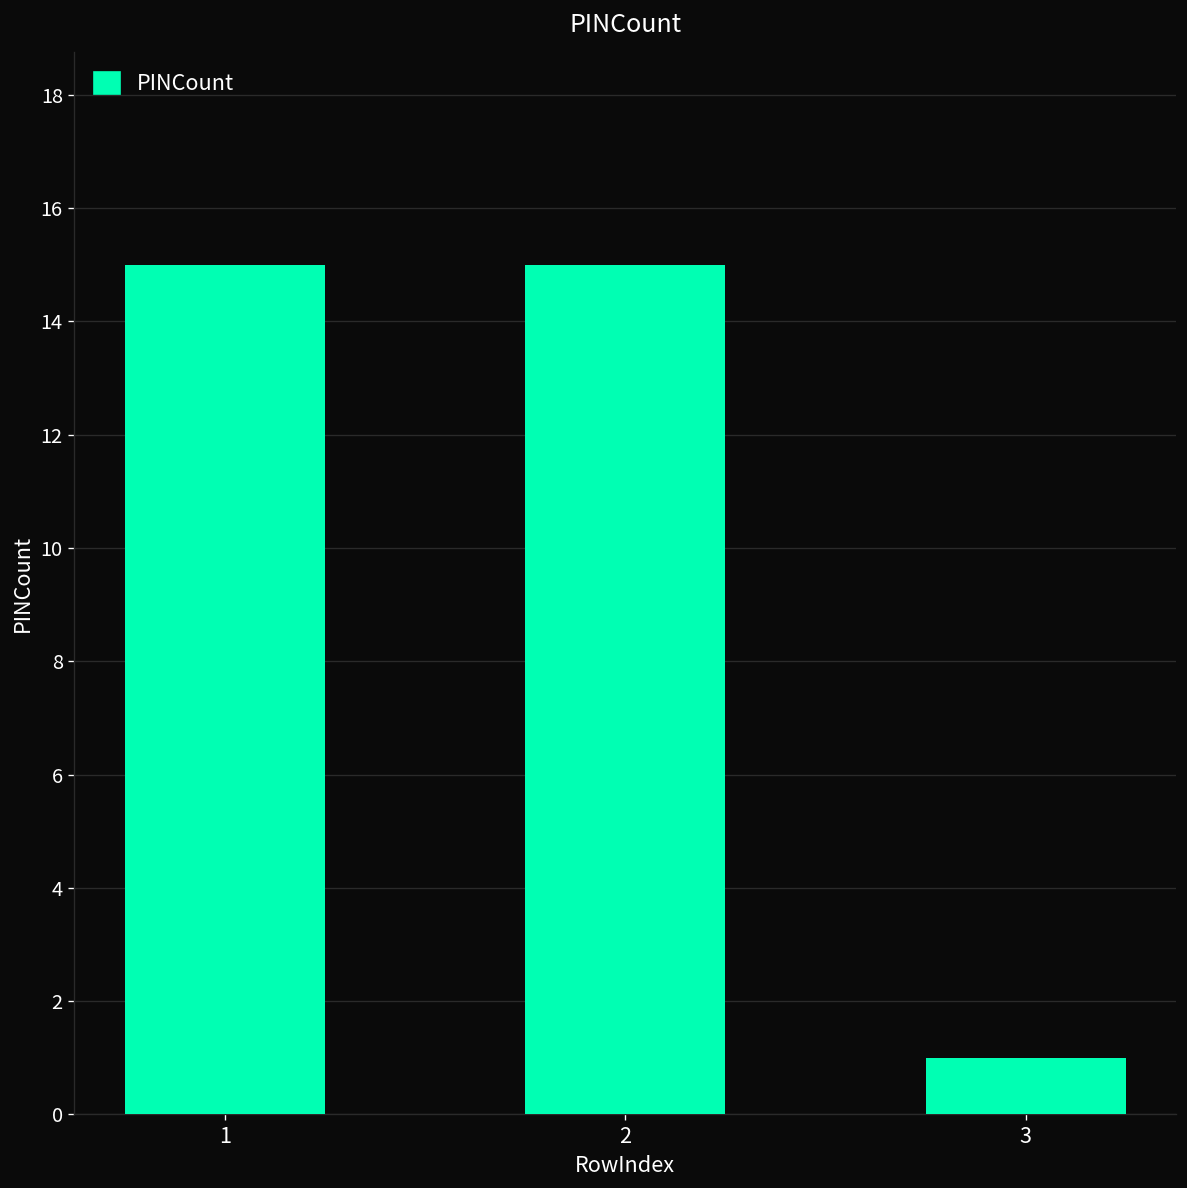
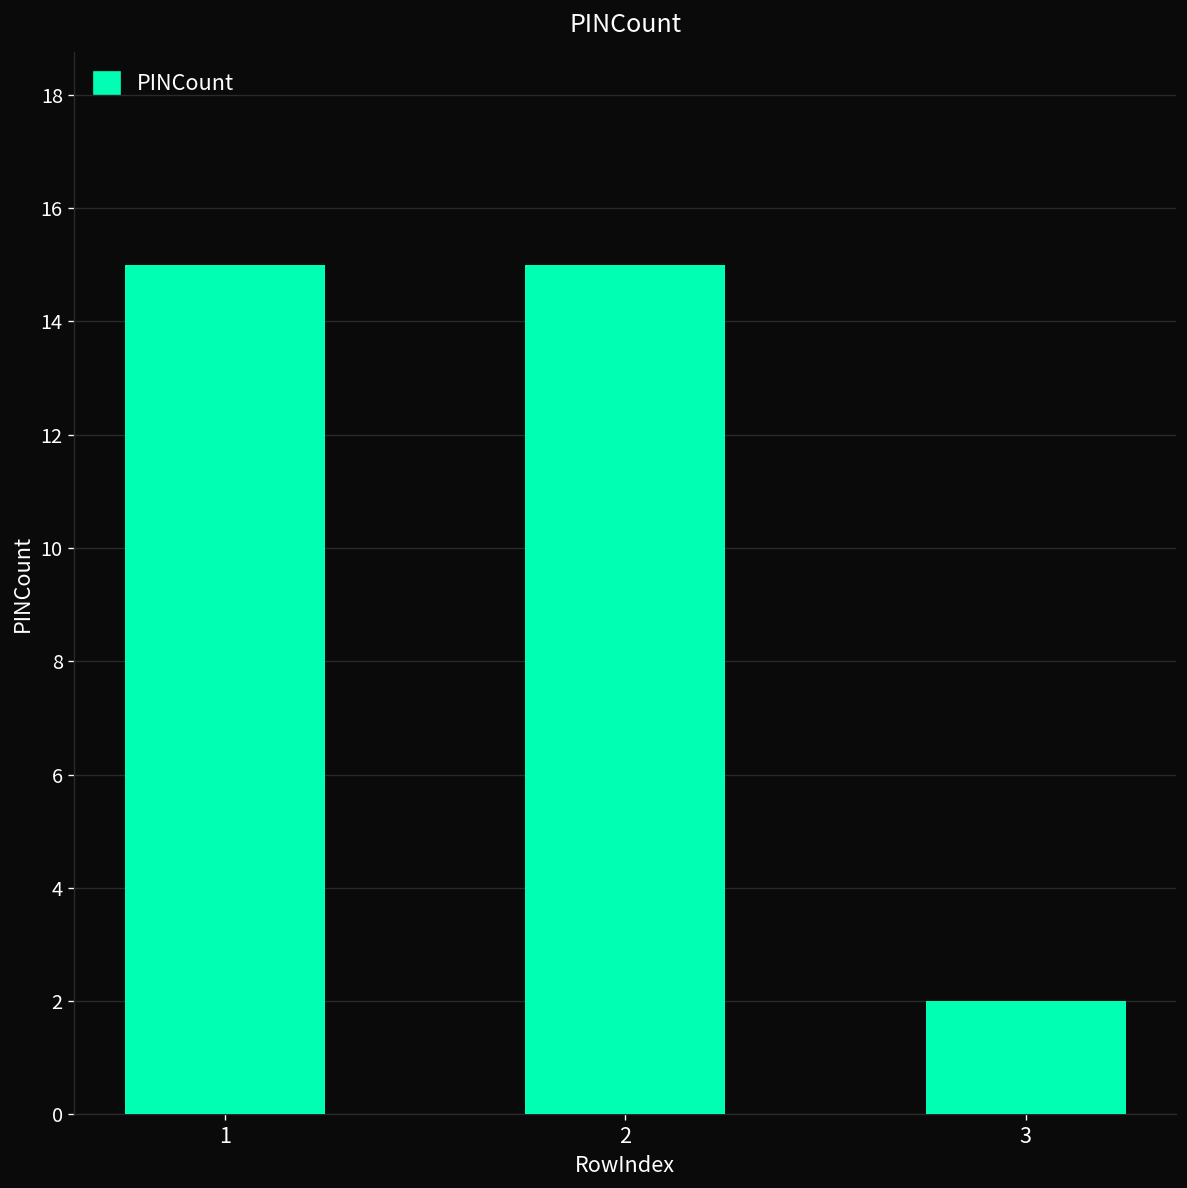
  {
    "1": 15,
    "2": 15,
-   "3": 1
+   "3": 2
  }
